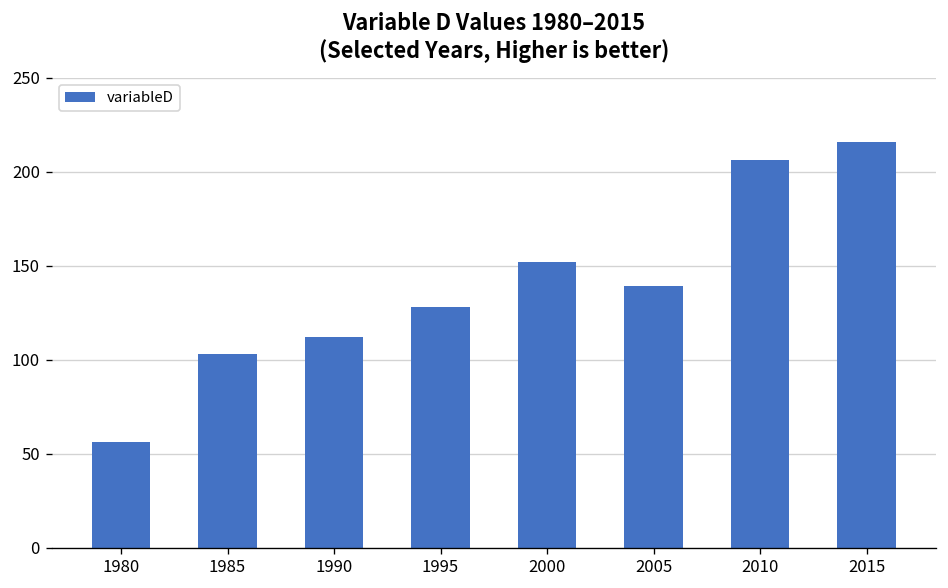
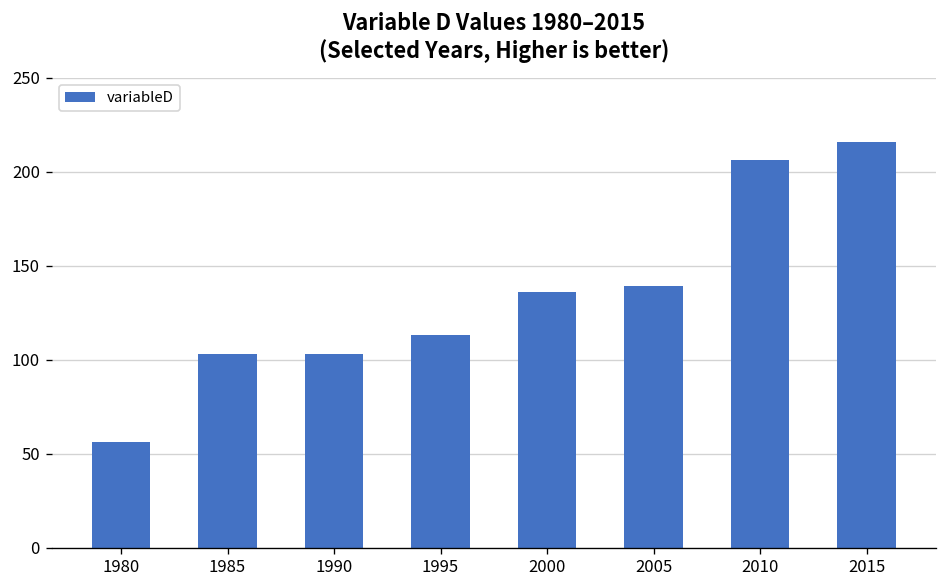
  {
    "1980": 56,
    "1985": 103,
-   "1990": 112,
-   "1995": 128,
-   "2000": 152,
+   "1990": 103,
+   "1995": 113,
+   "2000": 136,
    "2005": 139,
    "2010": 206,
    "2015": 216
  }
